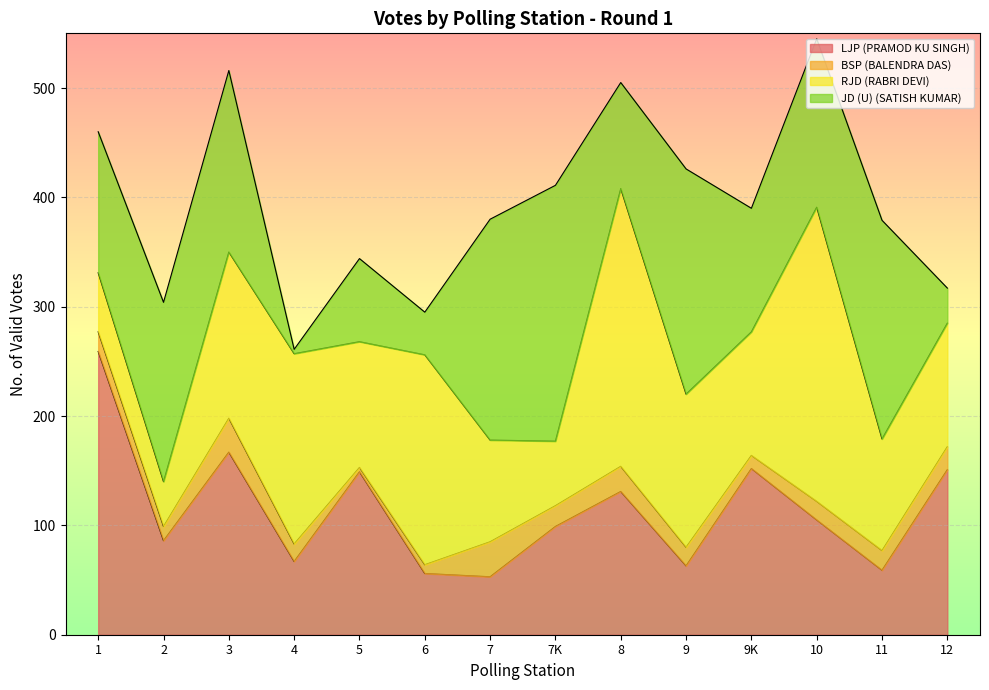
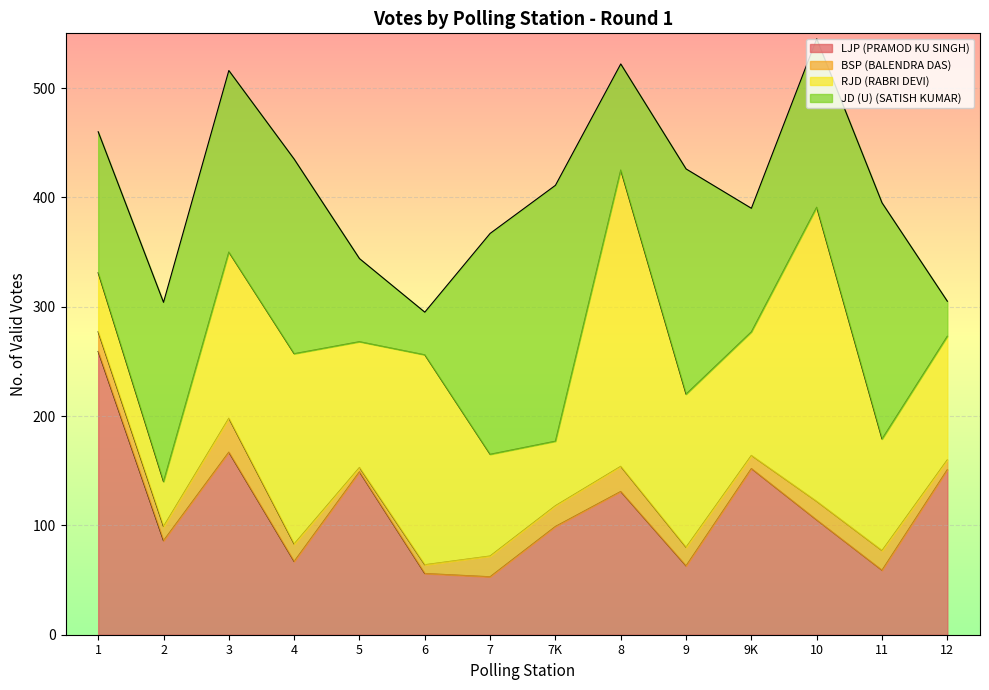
  {
    "LJP (PRAMOD KU SINGH)": {
      "1": 259,
      "2": 86,
      "3": 167,
      "4": 67,
      "5": 149,
      "6": 56,
      "7": 53,
      "7K": 99,
      "8": 131,
      "9": 63,
      "9K": 152,
      "10": 105,
      "11": 59,
      "12": 151
    },
    "BSP (BALENDRA DAS)": {
      "1": 18,
      "2": 13,
      "3": 31,
      "4": 16,
      "5": 4,
      "6": 8,
-     "7": 32,
+     "7": 19,
      "7K": 19,
      "8": 23,
      "9": 17,
      "9K": 12,
      "10": 17,
      "11": 18,
-     "12": 21
+     "12": 9
    },
    "RJD (RABRI DEVI)": {
      "1": 54,
      "2": 41,
      "3": 152,
      "4": 174,
      "5": 115,
      "6": 192,
      "7": 93,
      "7K": 59,
-     "8": 254,
+     "8": 271,
      "9": 140,
      "9K": 113,
      "10": 269,
      "11": 102,
      "12": 113
    },
    "JD (U) (SATISH KUMAR)": {
      "1": 129,
      "2": 164,
      "3": 166,
-     "4": 4,
+     "4": 178,
      "5": 76,
      "6": 39,
      "7": 202,
      "7K": 234,
      "8": 97,
      "9": 206,
      "9K": 113,
      "10": 154,
-     "11": 200,
+     "11": 216,
      "12": 32
    }
  }
